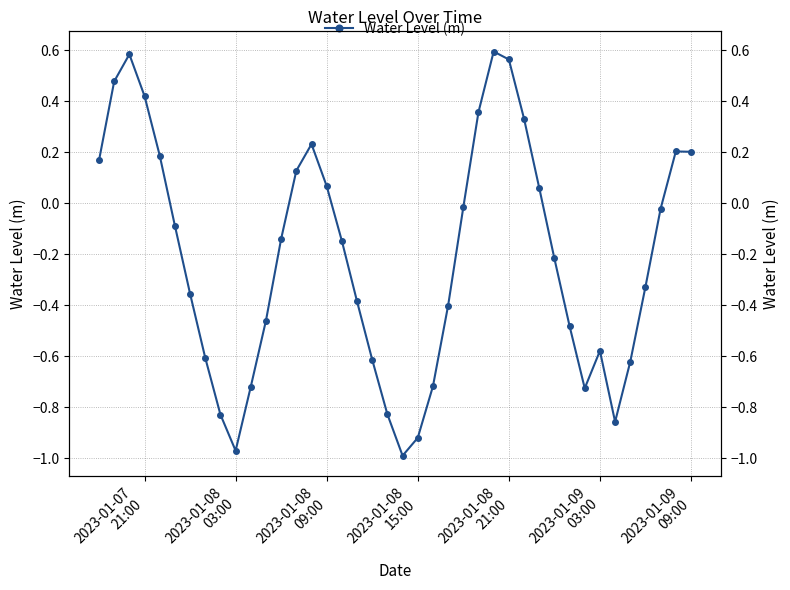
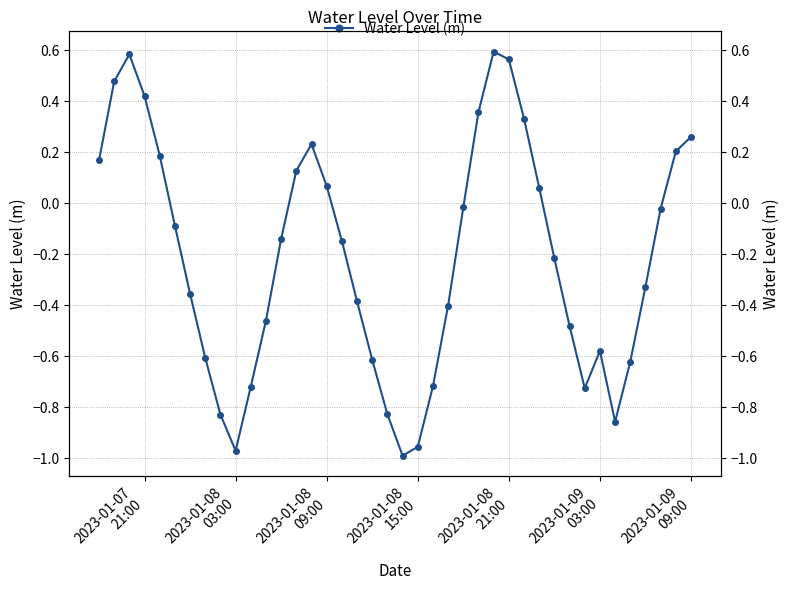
  {
    "2023-01-07 21:00": 0.42,
    "2023-01-08 03:00": -0.97,
    "2023-01-08 09:00": 0.07,
-   "2023-01-08 15:00": -0.92,
+   "2023-01-08 15:00": -0.96,
    "2023-01-08 21:00": 0.56,
    "2023-01-09 03:00": -0.58,
-   "2023-01-09 09:00": 0.20
+   "2023-01-09 09:00": 0.26
  }
